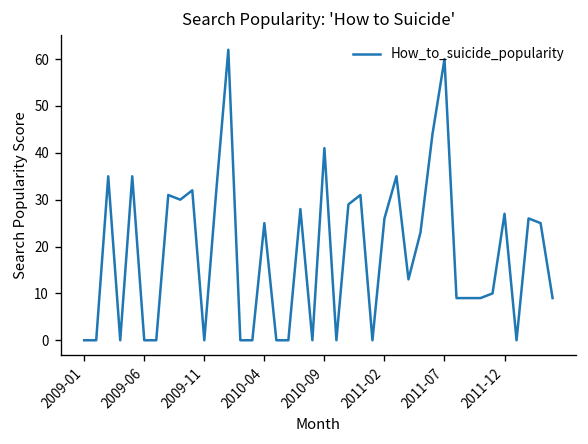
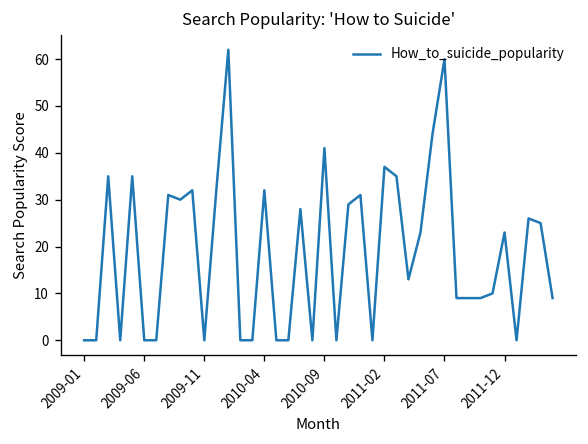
  {
    "2009-01": 0,
    "2009-06": 0,
    "2009-11": 0,
-   "2010-04": 25,
+   "2010-04": 32,
    "2010-09": 41,
-   "2011-02": 26,
+   "2011-02": 37,
    "2011-07": 60,
-   "2011-12": 27
+   "2011-12": 23
  }
